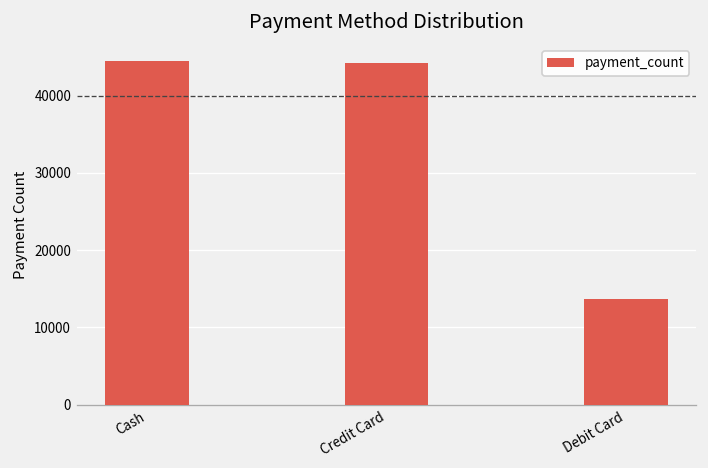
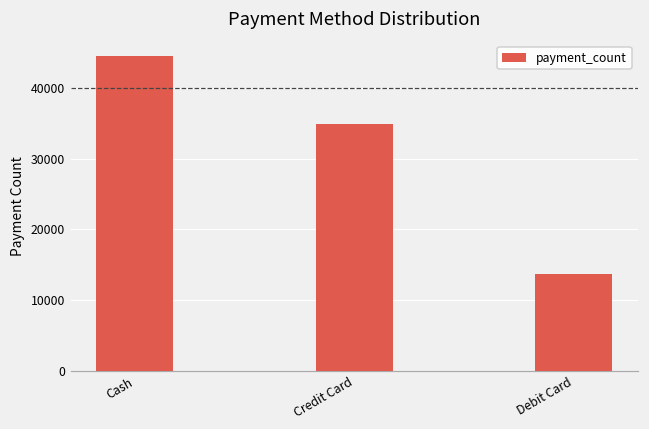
  {
    "Cash": 44000,
-   "Credit Card": 44000,
+   "Credit Card": 35000,
    "Debit Card": 14000
  }
